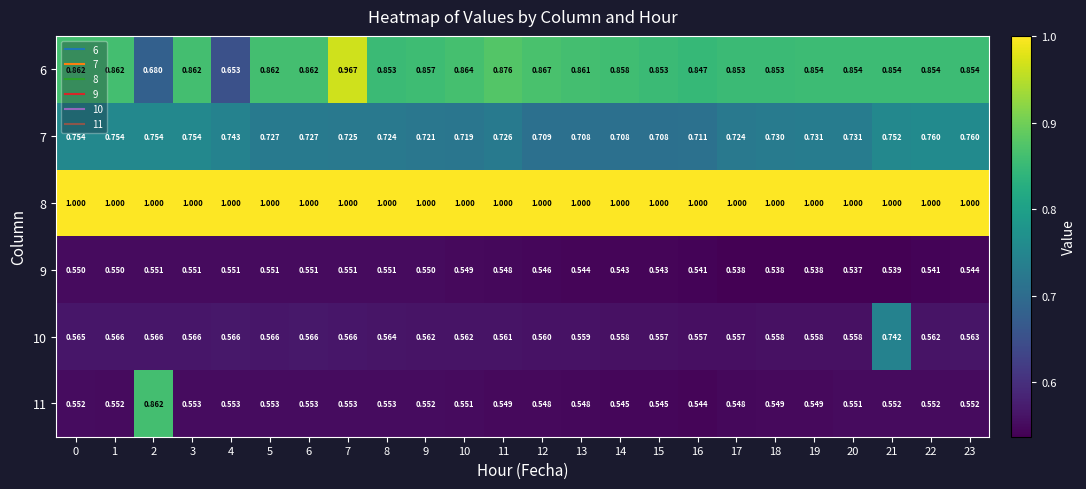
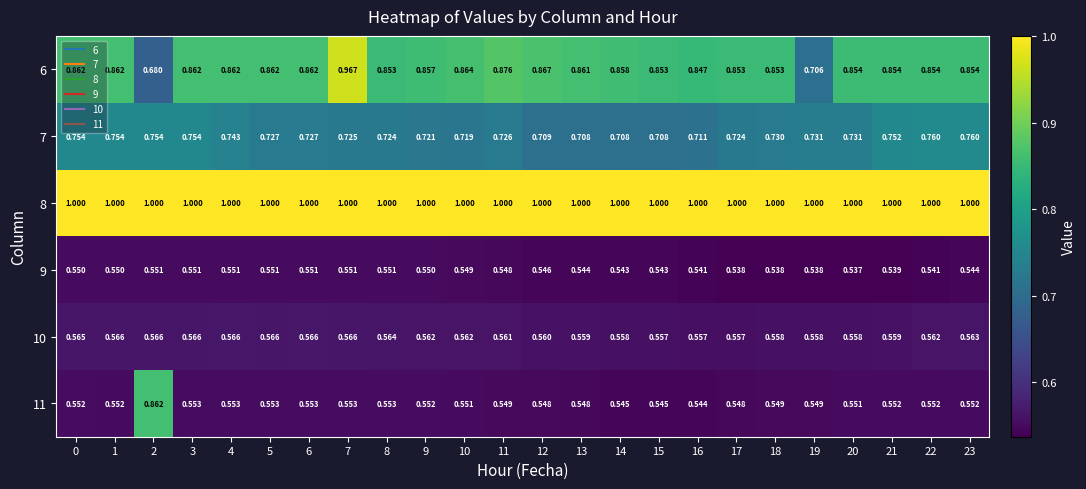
  {
    "6": {
      "2": 0.680,
      "3": 0.862,
-     "4": 0.653,
+     "4": 0.862,
      "5": 0.862,
      "6": 0.862,
      "7": 0.967,
      "8": 0.853,
      "9": 0.857,
      "10": 0.864,
      "11": 0.876,
      "12": 0.867,
      "13": 0.861,
      "14": 0.858,
      "15": 0.853,
      "16": 0.847,
      "17": 0.853,
      "18": 0.853,
-     "19": 0.854,
+     "19": 0.706,
      "20": 0.854,
      "21": 0.854,
      "22": 0.854,
      "23": 0.854
    },
    "7": {
      "2": 0.754,
      "3": 0.754,
      "4": 0.743,
      "5": 0.727,
      "6": 0.727,
      "7": 0.725,
      "8": 0.724,
      "9": 0.721,
      "10": 0.719,
      "11": 0.726,
      "12": 0.709,
      "13": 0.708,
      "14": 0.708,
      "15": 0.708,
      "16": 0.711,
      "17": 0.724,
      "18": 0.730,
      "19": 0.731,
      "20": 0.731,
      "21": 0.752,
      "22": 0.760,
      "23": 0.760
    },
    "8": {
      "0": 1.000,
      "1": 1.000,
      "2": 1.000,
      "3": 1.000,
      "4": 1.000,
      "5": 1.000,
      "6": 1.000,
      "7": 1.000,
      "8": 1.000,
      "9": 1.000,
      "10": 1.000,
      "11": 1.000,
      "12": 1.000,
      "13": 1.000,
      "14": 1.000,
      "15": 1.000,
      "16": 1.000,
      "17": 1.000,
      "18": 1.000,
      "19": 1.000,
      "20": 1.000,
      "21": 1.000,
      "22": 1.000,
      "23": 1.000
    },
    "9": {
      "0": 0.550,
      "1": 0.550,
      "2": 0.551,
      "3": 0.551,
      "4": 0.551,
      "5": 0.551,
      "6": 0.551,
      "7": 0.551,
      "8": 0.551,
      "9": 0.550,
      "10": 0.549,
      "11": 0.548,
      "12": 0.546,
      "13": 0.544,
      "14": 0.543,
      "15": 0.543,
      "16": 0.541,
      "17": 0.538,
      "18": 0.538,
      "19": 0.538,
      "20": 0.537,
      "21": 0.539,
      "22": 0.541,
      "23": 0.544
    },
    "10": {
      "0": 0.565,
      "1": 0.566,
      "2": 0.566,
      "3": 0.566,
      "4": 0.566,
      "5": 0.566,
      "6": 0.566,
      "7": 0.566,
      "8": 0.564,
      "9": 0.562,
      "10": 0.562,
      "11": 0.561,
      "12": 0.560,
      "13": 0.559,
      "14": 0.558,
      "15": 0.557,
      "16": 0.557,
      "17": 0.557,
      "18": 0.558,
      "19": 0.558,
      "20": 0.558,
-     "21": 0.742,
+     "21": 0.559,
      "22": 0.562,
      "23": 0.563
    },
    "11": {
      "0": 0.552,
      "1": 0.552,
      "2": 0.862,
      "3": 0.553,
      "4": 0.553,
      "5": 0.553,
      "6": 0.553,
      "7": 0.553,
      "8": 0.553,
      "9": 0.552,
      "10": 0.551,
      "11": 0.549,
      "12": 0.548,
      "13": 0.548,
      "14": 0.545,
      "15": 0.545,
      "16": 0.544,
      "17": 0.548,
      "18": 0.549,
      "19": 0.549,
      "20": 0.551,
      "21": 0.552,
      "22": 0.552,
      "23": 0.552
    }
  }
